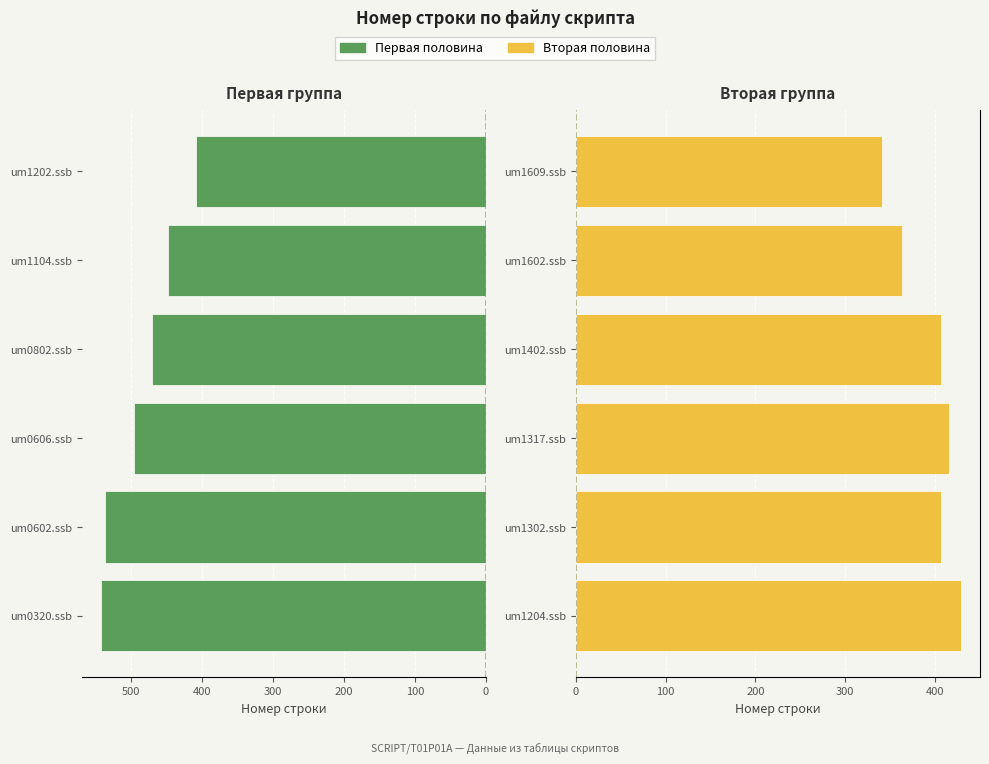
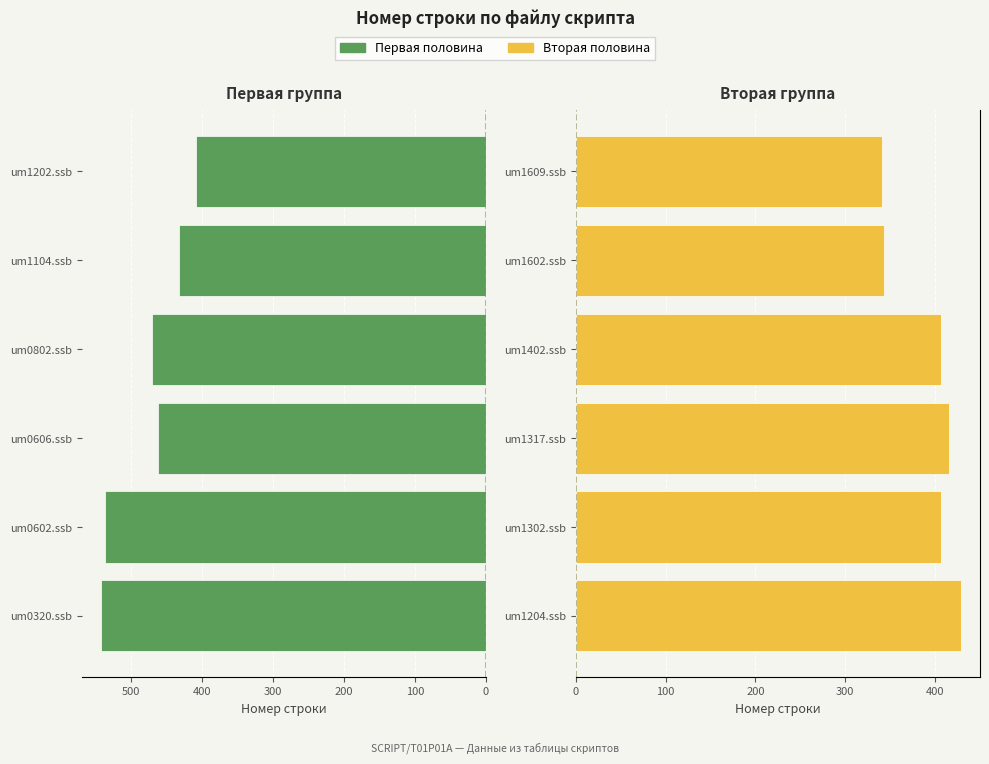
  {
    "Первая группа": {
      "um1202.ssb": 410,
-     "um1104.ssb": 450,
+     "um1104.ssb": 430,
      "um0802.ssb": 470,
-     "um0606.ssb": 500,
+     "um0606.ssb": 460,
      "um0602.ssb": 540,
      "um0320.ssb": 540
    },
    "Вторая группа": {
      "um1609.ssb": 340,
-     "um1602.ssb": 360,
+     "um1602.ssb": 340,
      "um1402.ssb": 410,
      "um1317.ssb": 420,
      "um1302.ssb": 410,
      "um1204.ssb": 430
    }
  }
